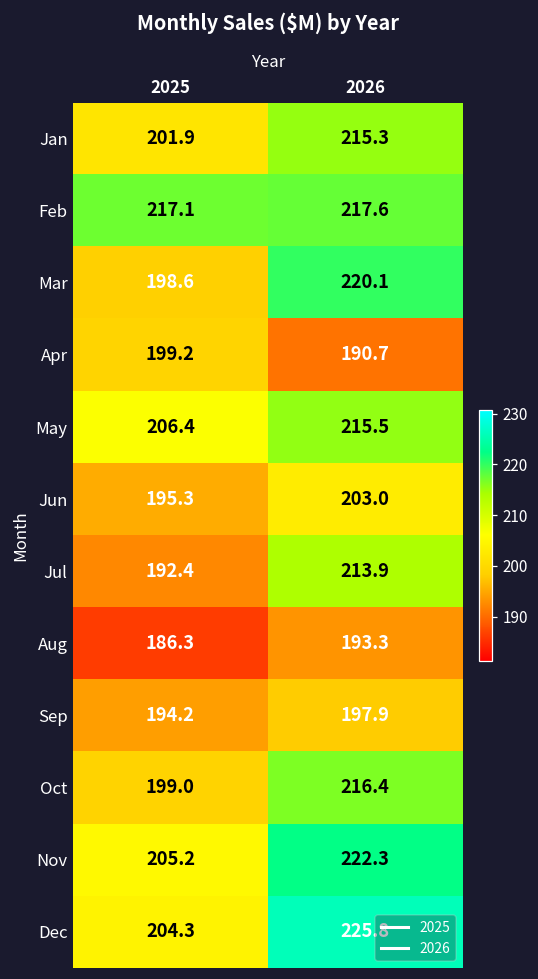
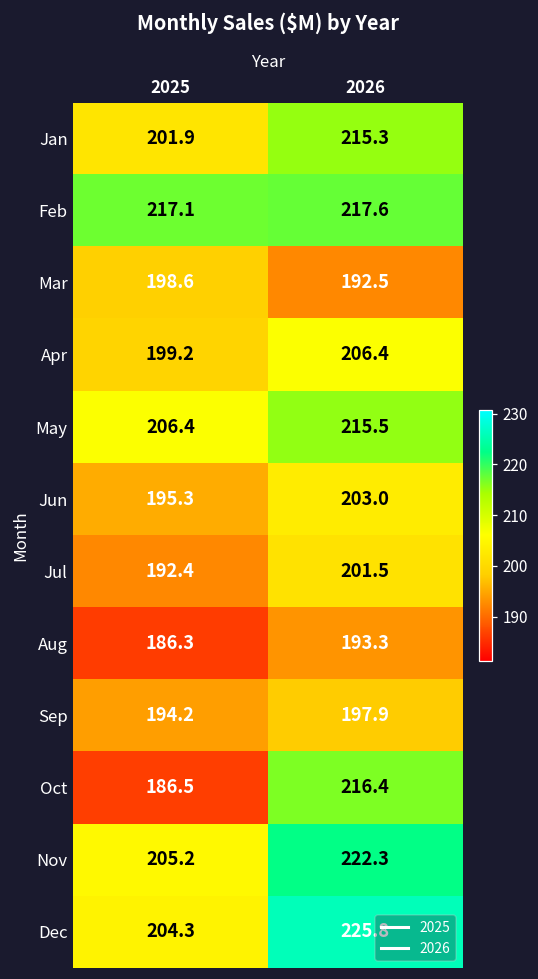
  {
    "Jan": {
      "2025": 201.9,
      "2026": 215.3
    },
    "Feb": {
      "2025": 217.1,
      "2026": 217.6
    },
    "Mar": {
      "2025": 198.6,
-     "2026": 220.1
+     "2026": 192.5
    },
    "Apr": {
      "2025": 199.2,
-     "2026": 190.7
+     "2026": 206.4
    },
    "May": {
      "2025": 206.4,
      "2026": 215.5
    },
    "Jun": {
      "2025": 195.3,
      "2026": 203.0
    },
    "Jul": {
      "2025": 192.4,
-     "2026": 213.9
+     "2026": 201.5
    },
    "Aug": {
      "2025": 186.3,
      "2026": 193.3
    },
    "Sep": {
      "2025": 194.2,
      "2026": 197.9
    },
    "Oct": {
-     "2025": 199.0,
+     "2025": 186.5,
      "2026": 216.4
    },
    "Nov": {
      "2025": 205.2,
      "2026": 222.3
    },
    "Dec": {
      "2025": 204.3
    }
  }
